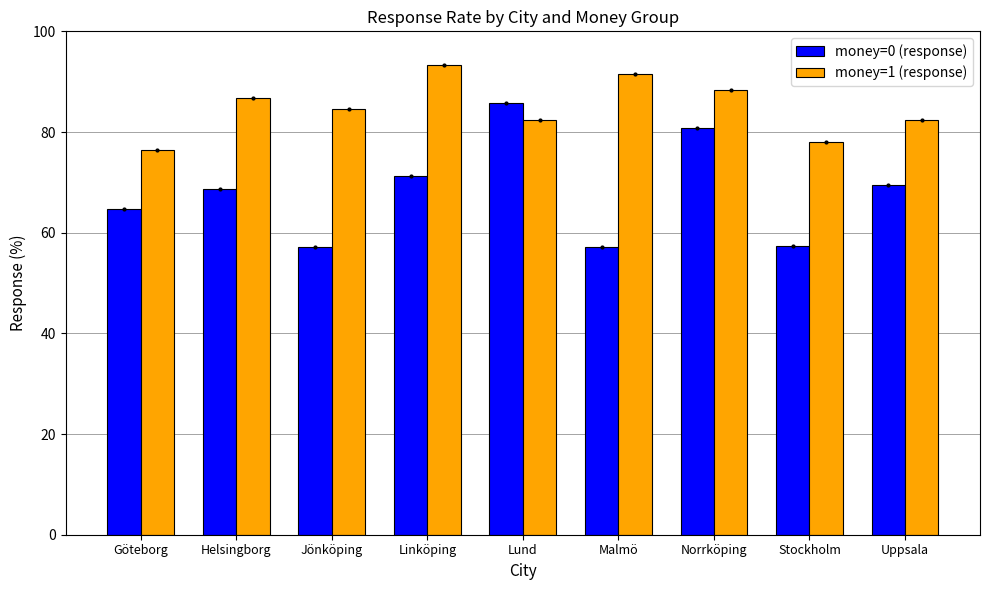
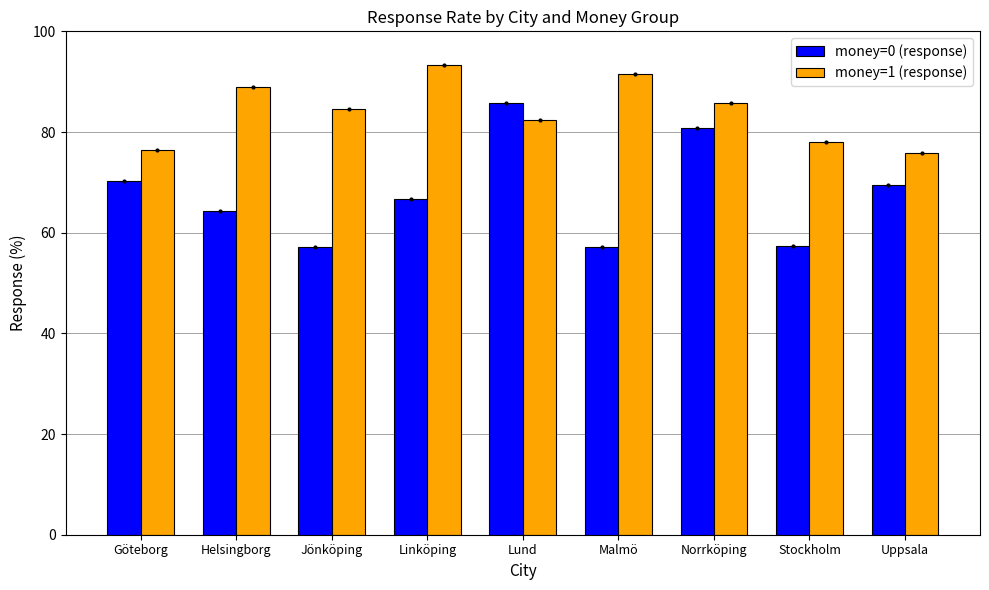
  {
    "money=0 (response)": {
-     "Göteborg": 65,
-     "Helsingborg": 69,
+     "Göteborg": 70,
+     "Helsingborg": 64,
      "Jönköping": 57,
-     "Linköping": 71,
+     "Linköping": 67,
      "Lund": 86,
      "Malmö": 57,
      "Norrköping": 81,
      "Stockholm": 57,
      "Uppsala": 69
    },
    "money=1 (response)": {
      "Göteborg": 76,
-     "Helsingborg": 87,
+     "Helsingborg": 89,
      "Jönköping": 85,
      "Linköping": 93,
      "Lund": 82,
      "Malmö": 92,
-     "Norrköping": 88,
+     "Norrköping": 86,
      "Stockholm": 78,
-     "Uppsala": 82
+     "Uppsala": 76
    }
  }
